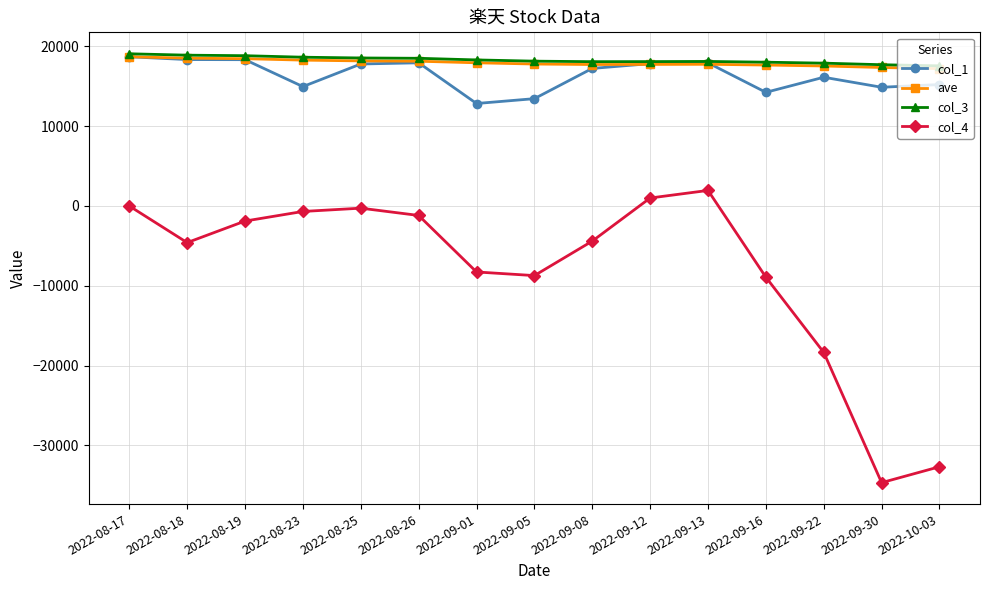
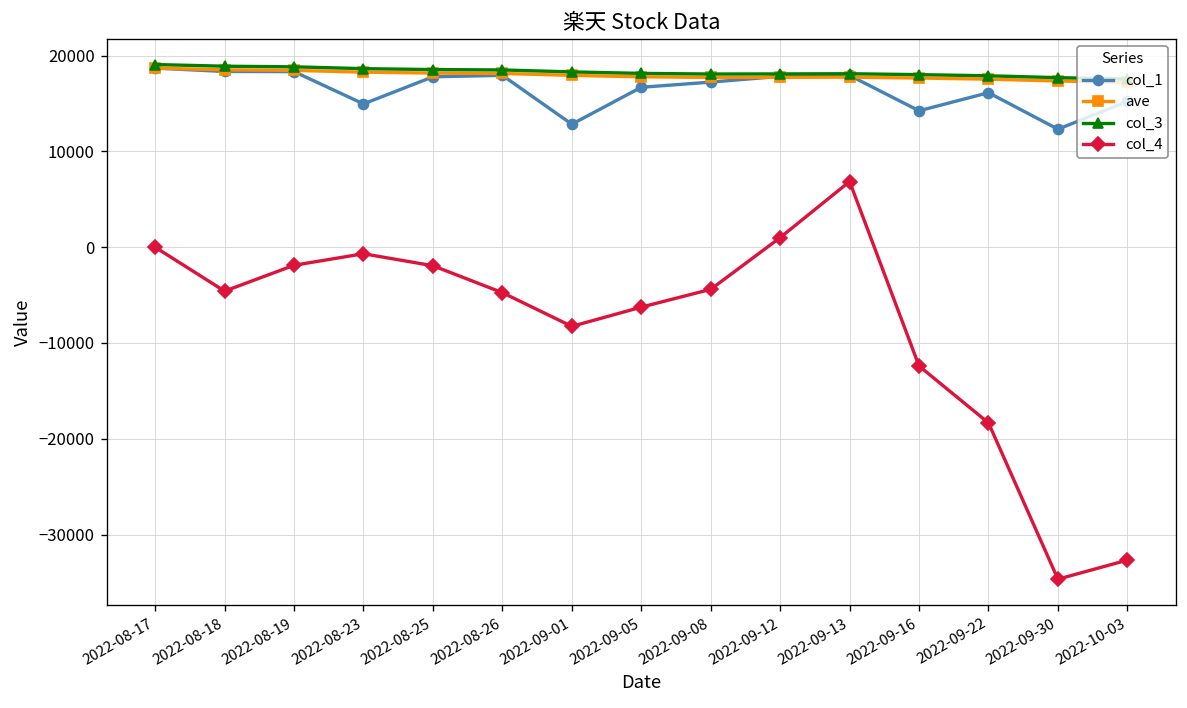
  {
    "col_1": {
      "2022-08-23": 15000,
      "2022-08-25": 18000,
      "2022-09-01": 13000,
-     "2022-09-05": 13000,
+     "2022-09-05": 17000,
      "2022-09-08": 17000,
      "2022-09-16": 14000,
      "2022-09-22": 16000,
-     "2022-09-30": 15000
+     "2022-09-30": 12000
    },
    "ave": {
      "2022-08-23": 18000,
      "2022-08-25": 18000,
      "2022-09-01": 18000,
      "2022-09-05": 18000,
      "2022-09-08": 18000,
      "2022-09-16": 18000,
      "2022-09-22": 18000,
      "2022-09-30": 17000
    },
    "col_3": {
      "2022-08-17": 19000,
      "2022-08-18": 19000,
      "2022-08-19": 19000,
      "2022-08-23": 19000,
      "2022-08-25": 19000,
      "2022-08-26": 19000,
      "2022-09-01": 18000,
      "2022-09-05": 18000,
      "2022-09-08": 18000,
      "2022-09-16": 18000,
      "2022-09-22": 18000,
      "2022-09-30": 18000
    },
    "col_4": {
      "2022-08-17": 0,
      "2022-08-18": -5000,
      "2022-08-19": -2000,
      "2022-08-23": -1000,
-     "2022-08-25": 0,
-     "2022-08-26": -1000,
+     "2022-08-25": -2000,
+     "2022-08-26": -5000,
      "2022-09-01": -8000,
-     "2022-09-05": -9000,
+     "2022-09-05": -6000,
      "2022-09-08": -4000,
      "2022-09-12": 1000,
-     "2022-09-13": 2000,
-     "2022-09-16": -9000,
+     "2022-09-13": 7000,
+     "2022-09-16": -12000,
      "2022-09-22": -18000,
      "2022-09-30": -35000,
      "2022-10-03": -33000
    }
  }
